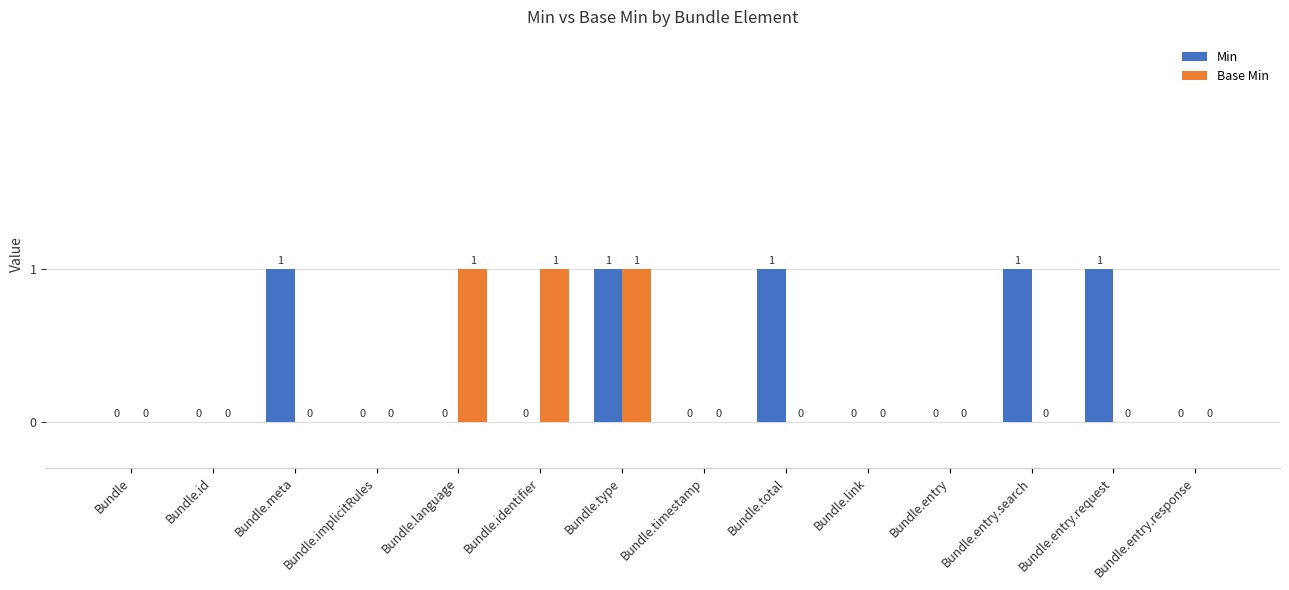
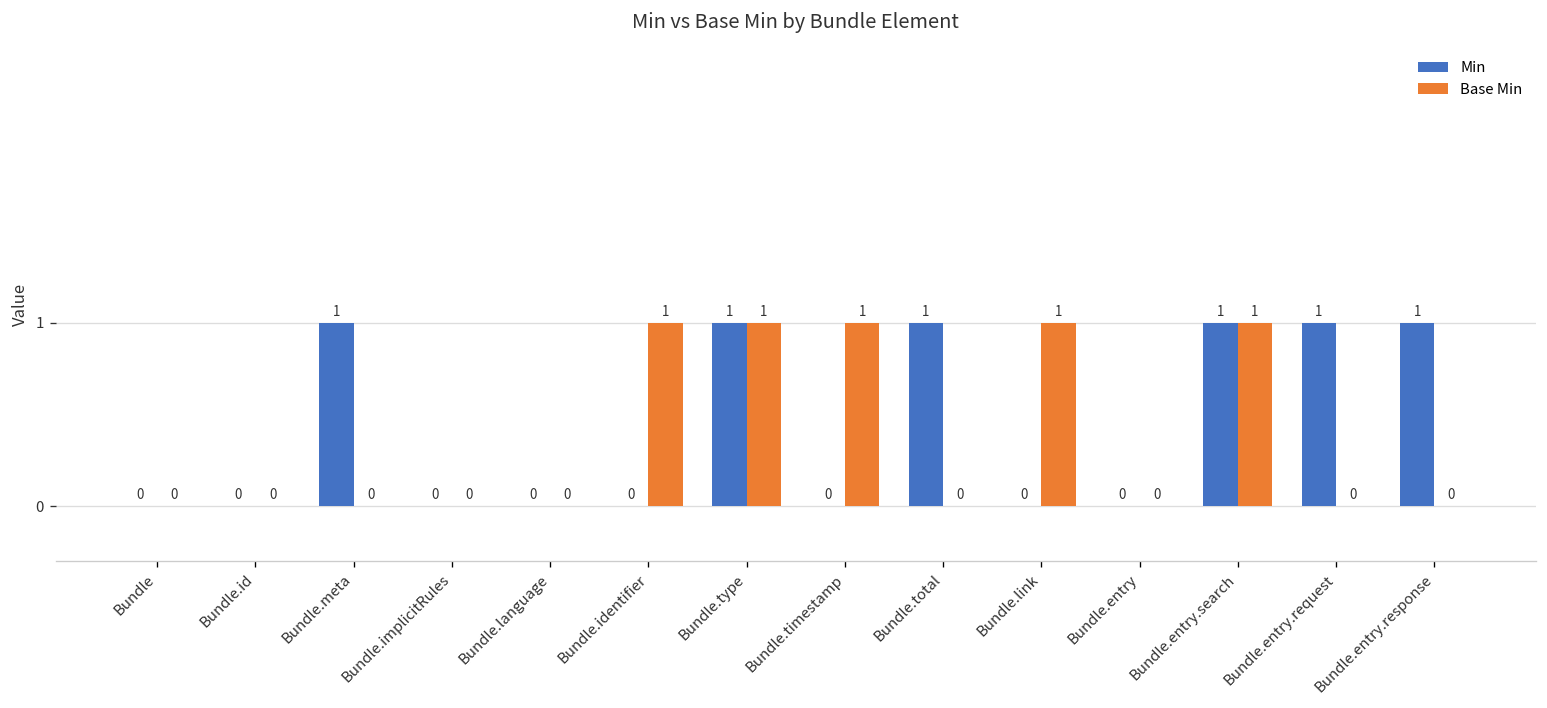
  {
    "Min": {
      "Bundle": 0,
      "Bundle.id": 0,
      "Bundle.meta": 1,
      "Bundle.implicitRules": 0,
      "Bundle.language": 0,
      "Bundle.identifier": 0,
      "Bundle.type": 1,
      "Bundle.timestamp": 0,
      "Bundle.total": 1,
      "Bundle.link": 0,
      "Bundle.entry": 0,
      "Bundle.entry.search": 1,
      "Bundle.entry.request": 1,
-     "Bundle.entry.response": 0
+     "Bundle.entry.response": 1
    },
    "Base Min": {
      "Bundle": 0,
      "Bundle.id": 0,
      "Bundle.meta": 0,
      "Bundle.implicitRules": 0,
-     "Bundle.language": 1,
+     "Bundle.language": 0,
      "Bundle.identifier": 1,
      "Bundle.type": 1,
-     "Bundle.timestamp": 0,
+     "Bundle.timestamp": 1,
      "Bundle.total": 0,
-     "Bundle.link": 0,
+     "Bundle.link": 1,
      "Bundle.entry": 0,
-     "Bundle.entry.search": 0,
+     "Bundle.entry.search": 1,
      "Bundle.entry.request": 0,
      "Bundle.entry.response": 0
    }
  }
